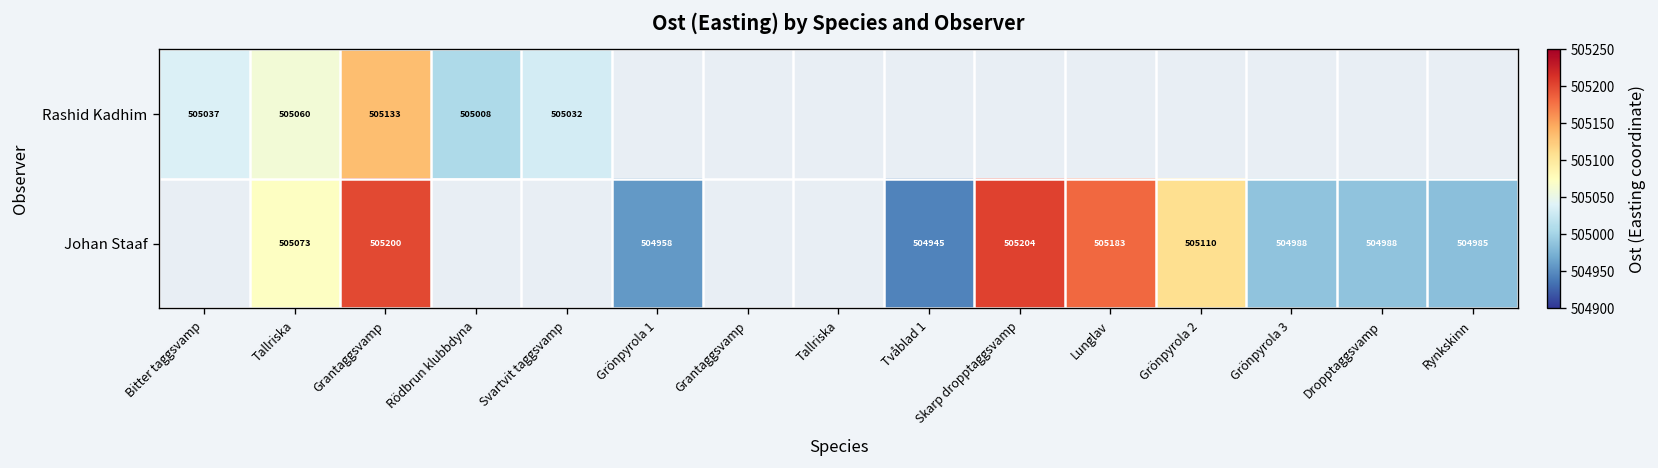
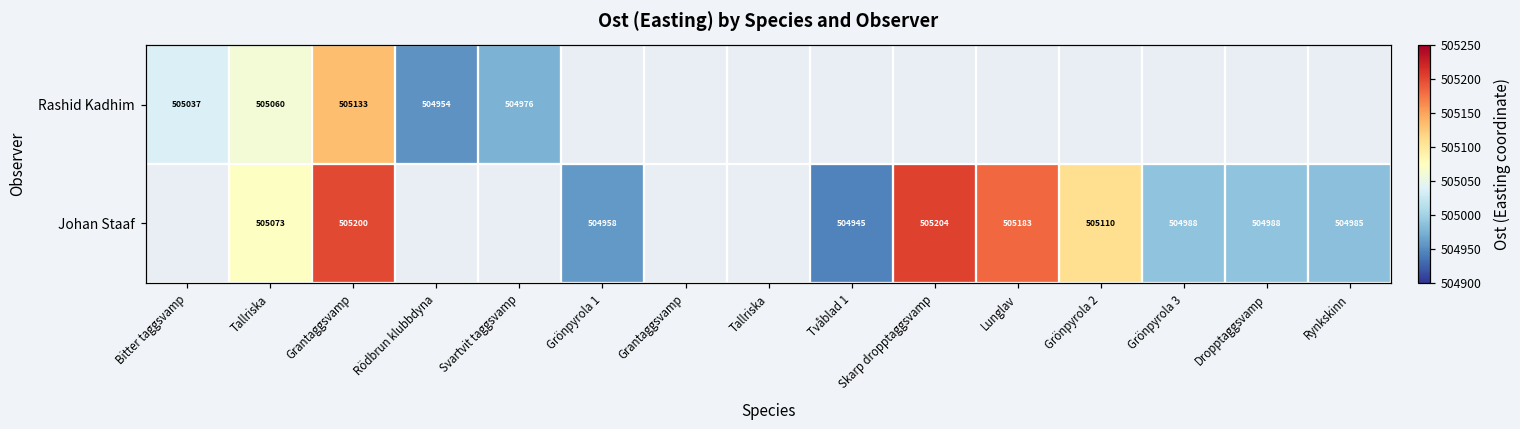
  {
    "Rashid Kadhim": {
      "Bitter taggsvamp": 505037,
      "Tallriska": 505060,
      "Grantaggsvamp": 505133,
-     "Rödbrun klubbdyna": 505008,
-     "Svartvit taggsvamp": 505032
+     "Rödbrun klubbdyna": 504954,
+     "Svartvit taggsvamp": 504976
    },
    "Johan Staaf": {
      "Tallriska": 505073,
      "Grantaggsvamp": 505200,
      "Grönpyrola 1": 504958,
      "Tvåblad 1": 504945,
      "Skarp dropptaggsvamp": 505204,
      "Lunglav": 505183,
      "Grönpyrola 2": 505110,
      "Grönpyrola 3": 504988,
      "Dropptaggsvamp": 504988,
      "Rynkskinn": 504985
    }
  }
